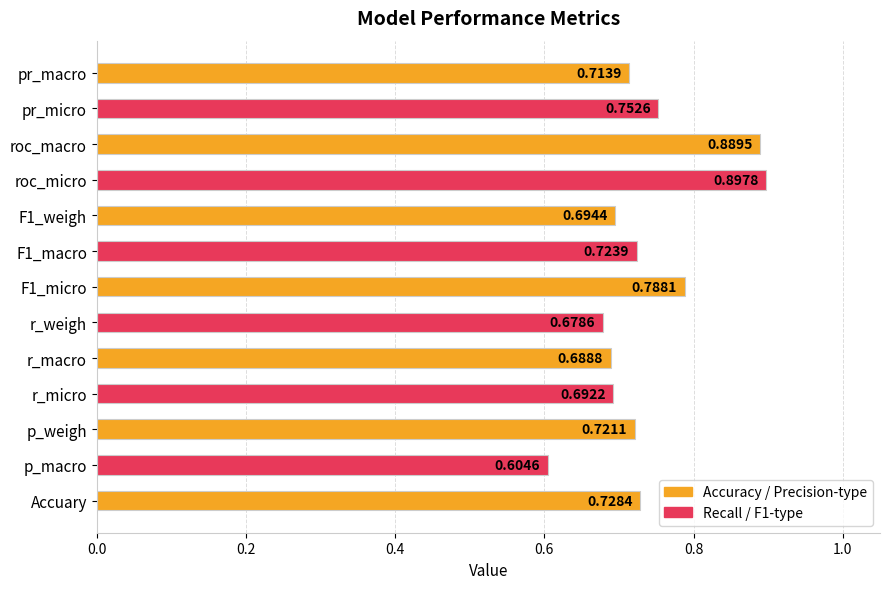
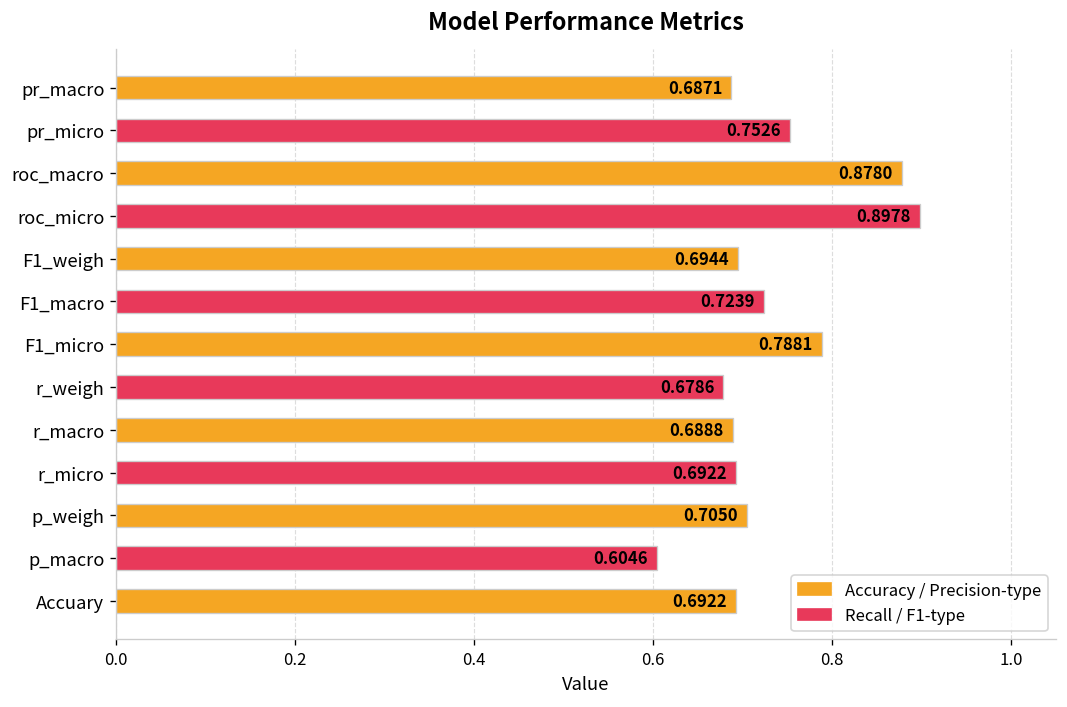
  {
-   "pr_macro": 0.7139,
+   "pr_macro": 0.6871,
    "pr_micro": 0.7526,
-   "roc_macro": 0.8895,
+   "roc_macro": 0.8780,
    "roc_micro": 0.8978,
    "F1_weigh": 0.6944,
    "F1_macro": 0.7239,
    "F1_micro": 0.7881,
    "r_weigh": 0.6786,
    "r_macro": 0.6888,
    "r_micro": 0.6922,
-   "p_weigh": 0.7211,
+   "p_weigh": 0.7050,
    "p_macro": 0.6046,
-   "Accuary": 0.7284
+   "Accuary": 0.6922
  }
